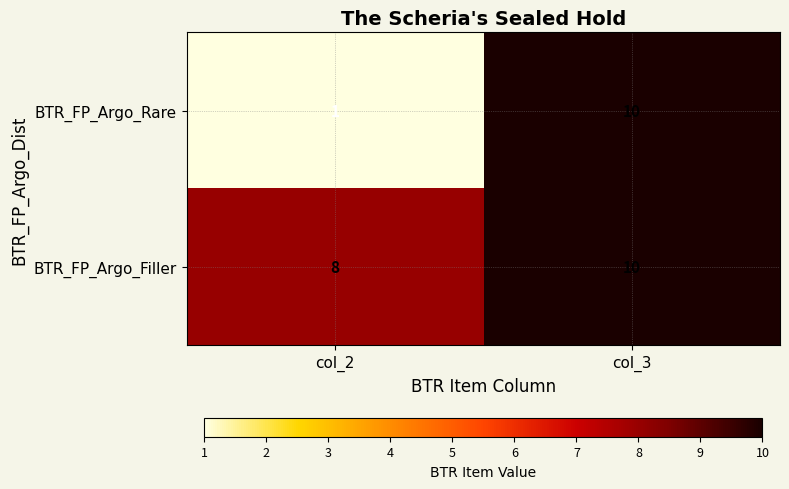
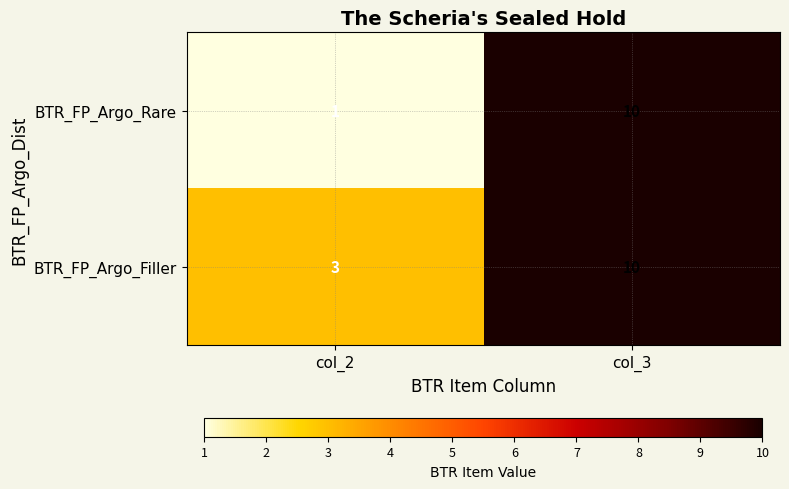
  {
    "BTR_FP_Argo_Filler": {
-     "col_2": 8
+     "col_2": 3
    }
  }
